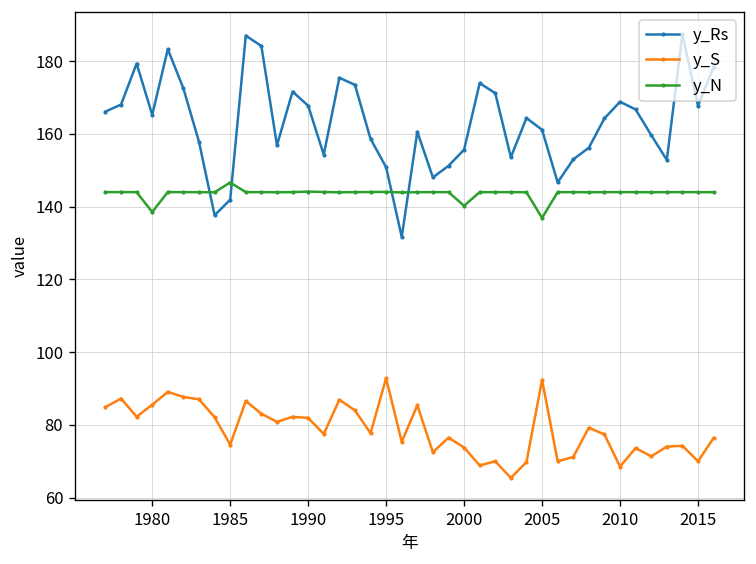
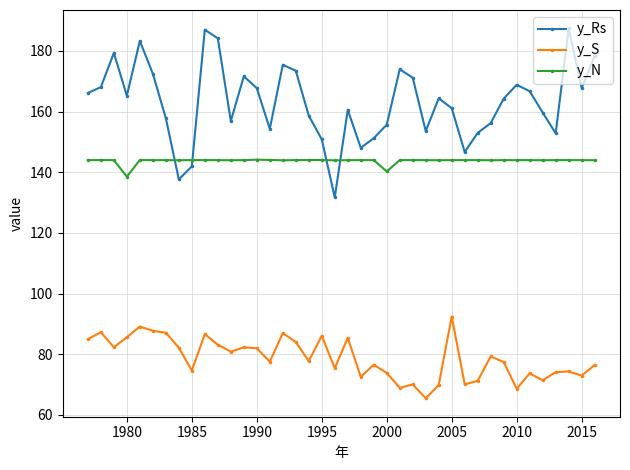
  {
    "y_Rs": {
      "1980": 165,
      "1985": 142,
      "1990": 168,
      "1995": 151,
      "2000": 156,
      "2005": 161,
      "2010": 169,
      "2015": 168
    },
    "y_S": {
      "1980": 86,
      "1985": 75,
      "1990": 82,
-     "1995": 93,
+     "1995": 86,
      "2000": 74,
      "2005": 92,
      "2010": 69,
-     "2015": 70
+     "2015": 73
    },
    "y_N": {
      "1980": 139,
-     "1985": 147,
+     "1985": 144,
      "1990": 144,
      "1995": 144,
      "2000": 140,
-     "2005": 137,
+     "2005": 144,
      "2010": 144,
      "2015": 144
    }
  }
